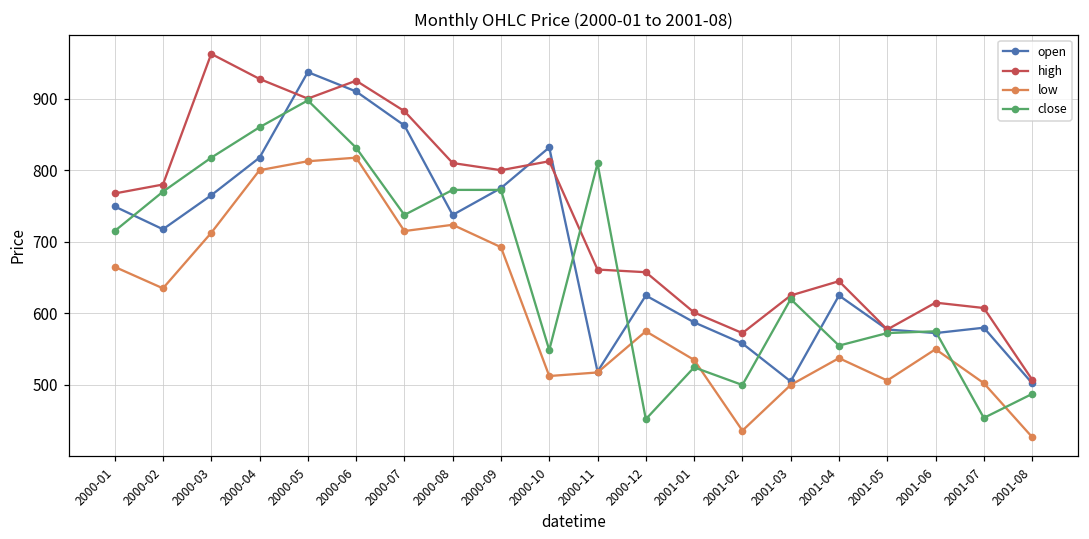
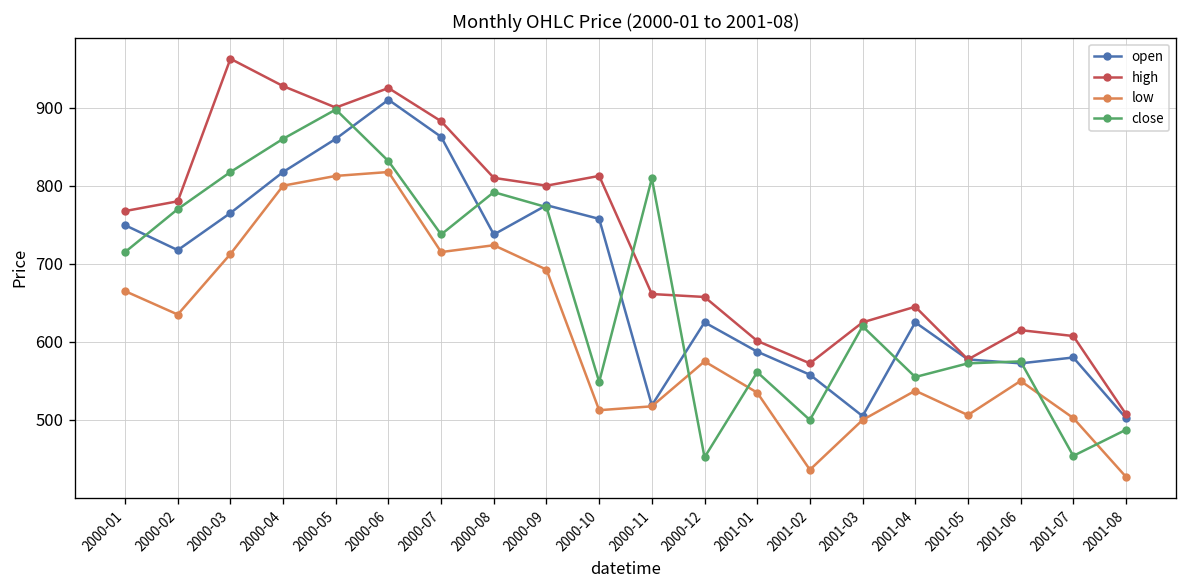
  {
    "open": {
      "2000-01": 750,
      "2000-02": 720,
      "2000-03": 770,
      "2000-04": 820,
-     "2000-05": 940,
+     "2000-05": 860,
      "2000-06": 910,
      "2000-07": 860,
      "2000-08": 740,
-     "2000-10": 830,
+     "2000-10": 760,
      "2000-12": 630,
      "2001-01": 590,
      "2001-02": 560,
      "2001-03": 510,
      "2001-04": 630,
      "2001-07": 580,
      "2001-08": 500
    },
    "close": {
      "2000-01": 720,
      "2000-02": 770,
      "2000-03": 820,
      "2000-04": 860,
      "2000-06": 830,
      "2000-07": 740,
-     "2000-08": 770,
+     "2000-08": 790,
      "2000-10": 550,
      "2000-11": 810,
      "2000-12": 450,
-     "2001-01": 520,
+     "2001-01": 560,
      "2001-02": 500,
      "2001-03": 620,
      "2001-04": 560,
      "2001-05": 570,
      "2001-07": 450,
      "2001-08": 490
    }
  }
